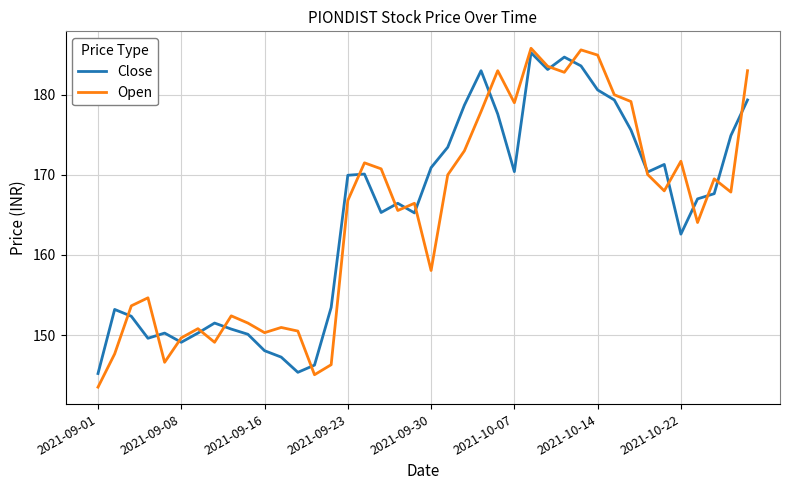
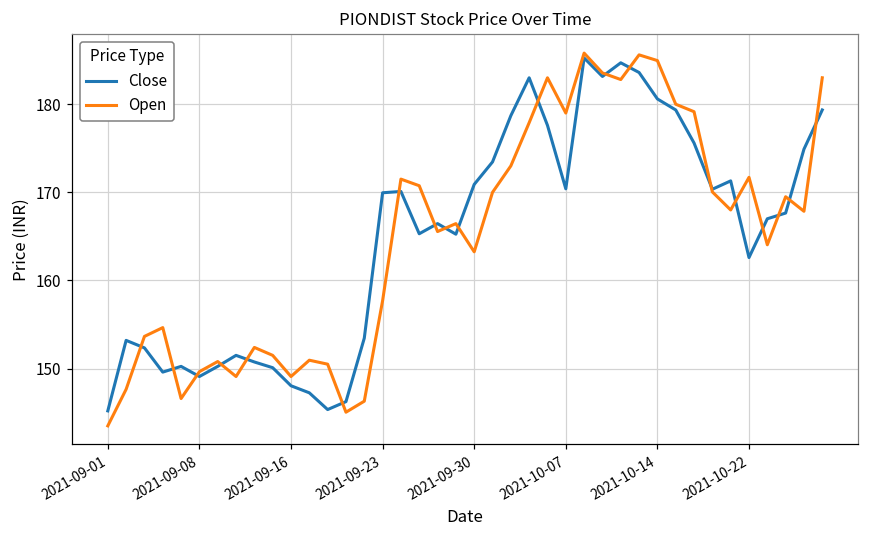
  {
    "Close": {
      "2021-09-01": 145,
      "2021-09-08": 149,
      "2021-09-16": 148,
      "2021-09-23": 170,
      "2021-09-30": 171,
      "2021-10-07": 170,
      "2021-10-14": 181,
      "2021-10-22": 163
    },
    "Open": {
      "2021-09-01": 144,
      "2021-09-08": 150,
-     "2021-09-16": 150,
-     "2021-09-23": 167,
-     "2021-09-30": 158,
+     "2021-09-16": 149,
+     "2021-09-23": 158,
+     "2021-09-30": 163,
      "2021-10-07": 179,
      "2021-10-14": 185,
      "2021-10-22": 172
    }
  }
